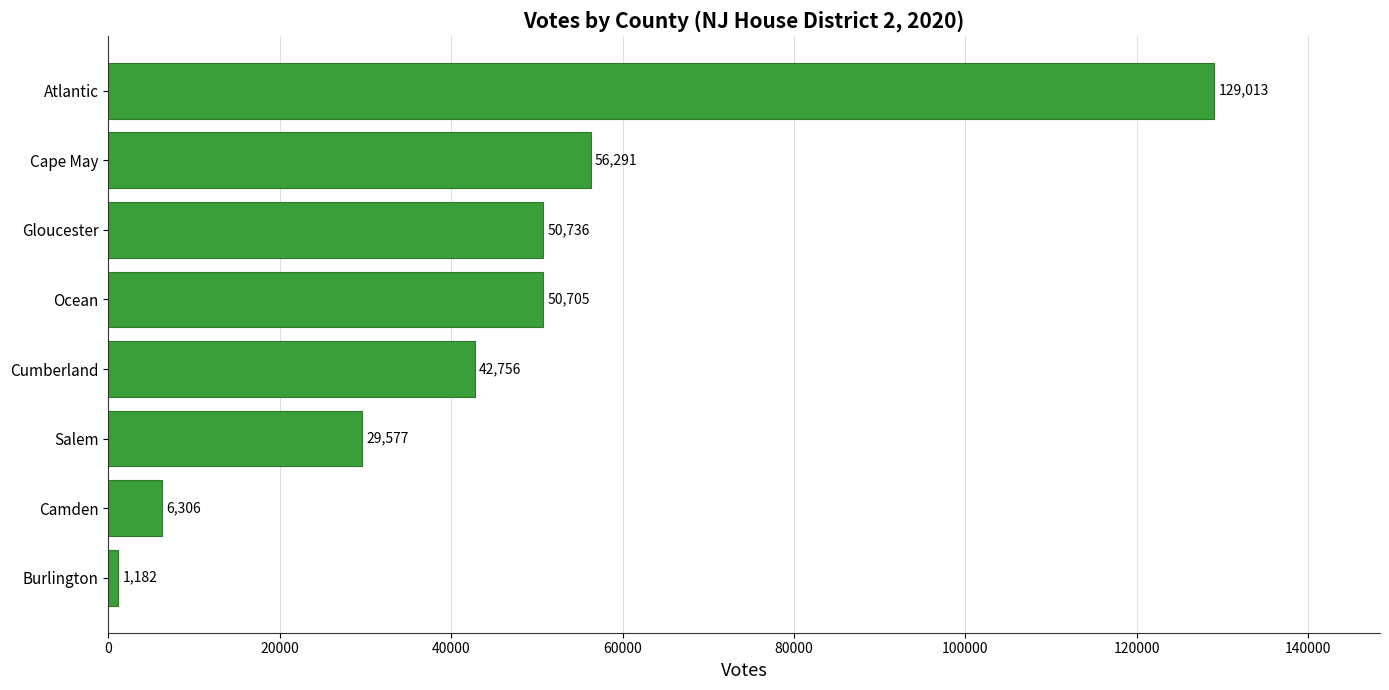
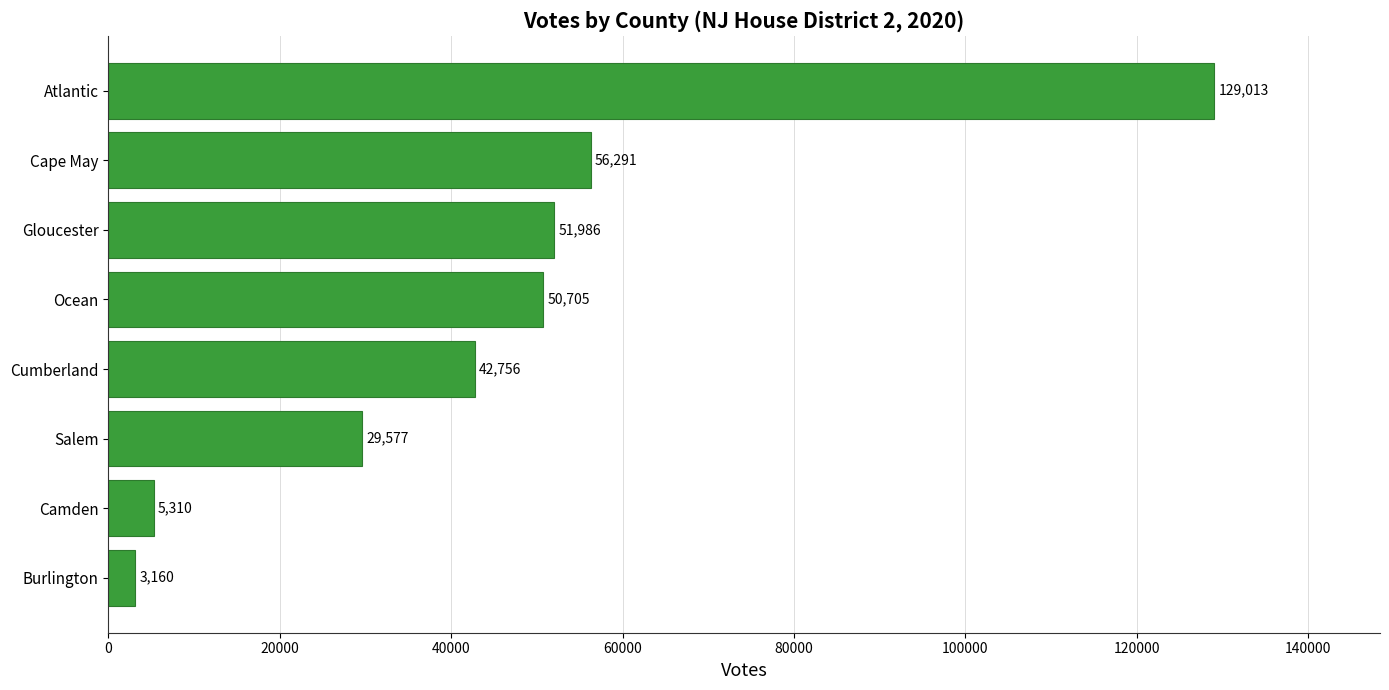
  {
    "Atlantic": "129,013",
    "Cape May": "56,291",
-   "Gloucester": "50,736",
+   "Gloucester": "51,986",
    "Ocean": "50,705",
    "Cumberland": "42,756",
    "Salem": "29,577",
-   "Camden": "6,306",
-   "Burlington": "1,182"
+   "Camden": "5,310",
+   "Burlington": "3,160"
  }
